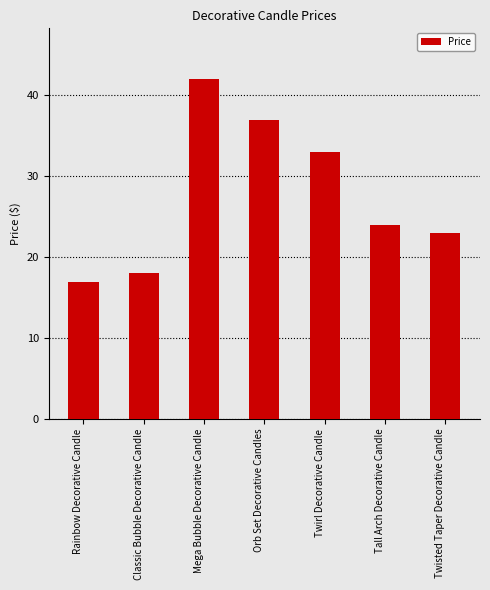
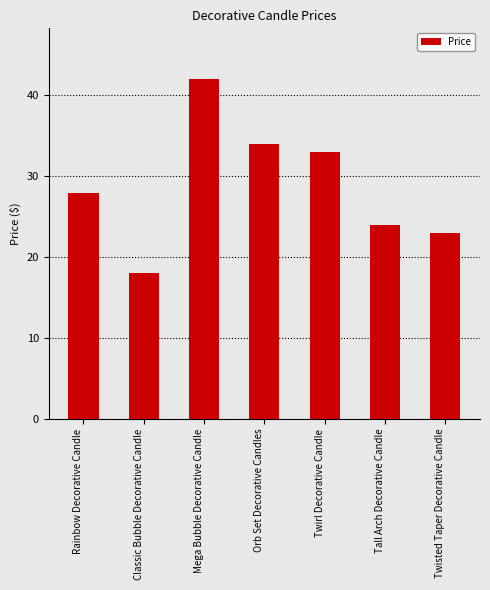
  {
-   "Rainbow Decorative Candle": 17,
+   "Rainbow Decorative Candle": 28,
    "Classic Bubble Decorative Candle": 18,
    "Mega Bubble Decorative Candle": 42,
-   "Orb Set Decorative Candles": 37,
+   "Orb Set Decorative Candles": 34,
    "Twirl Decorative Candle": 33,
    "Tall Arch Decorative Candle": 24,
    "Twisted Taper Decorative Candle": 23
  }
